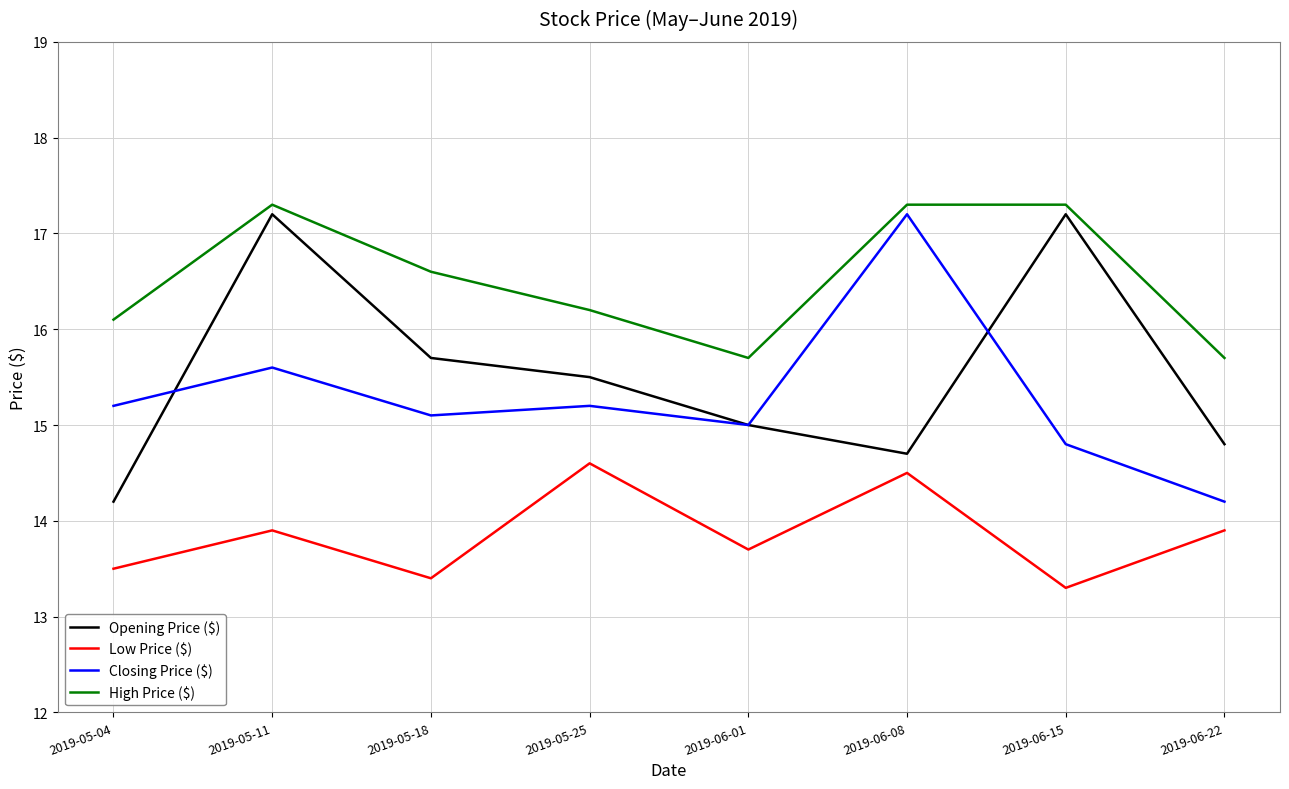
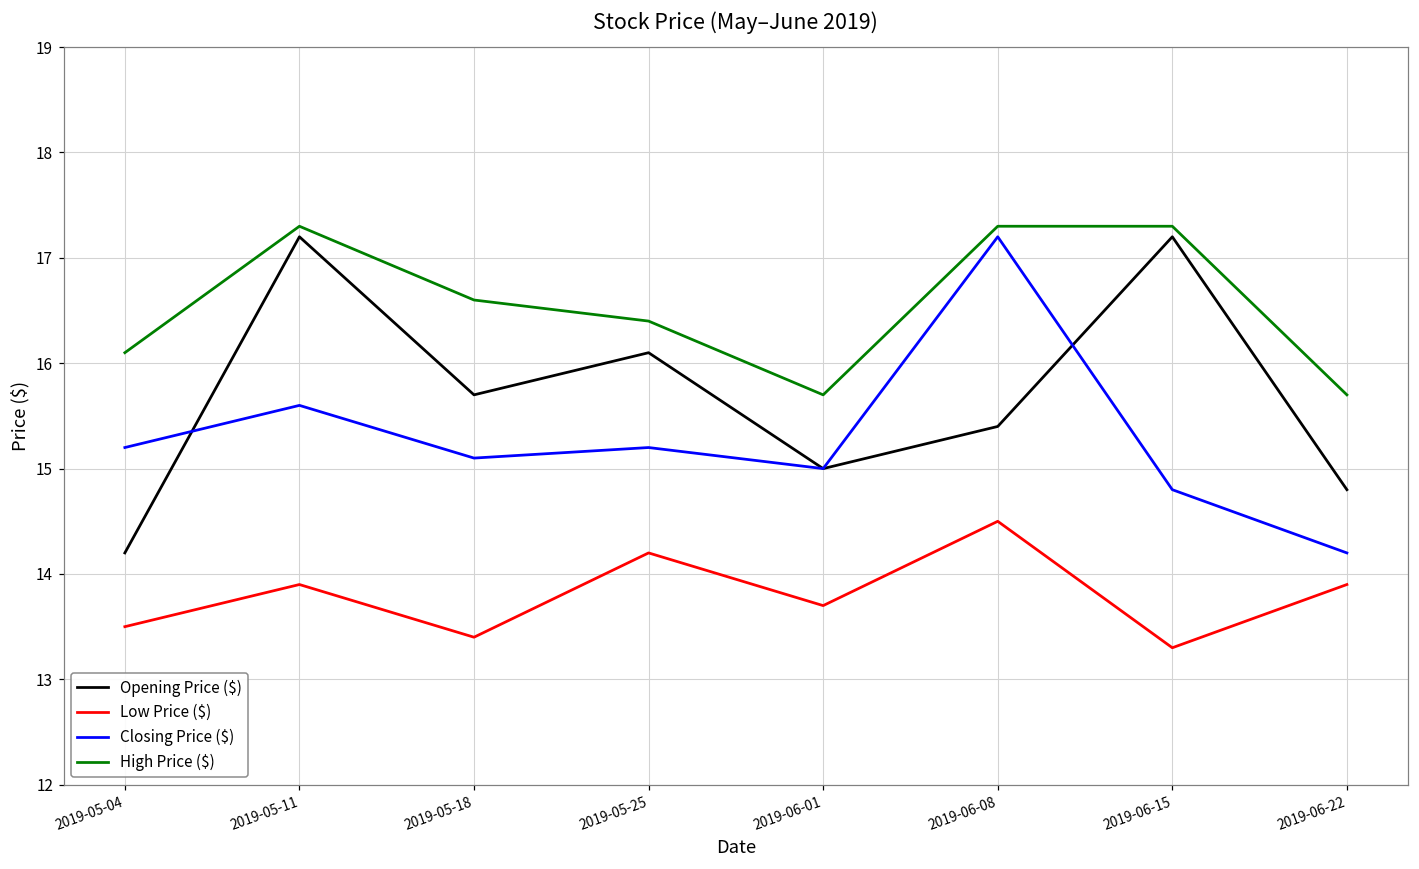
  {
    "Opening Price ($)": {
      "2019-05-04": 14.2,
      "2019-05-11": 17.2,
      "2019-05-18": 15.7,
-     "2019-05-25": 15.5,
-     "2019-06-08": 14.7,
+     "2019-05-25": 16.1,
+     "2019-06-08": 15.4,
      "2019-06-15": 17.2,
      "2019-06-22": 14.8
    },
    "Low Price ($)": {
      "2019-05-04": 13.5,
      "2019-05-11": 13.9,
      "2019-05-18": 13.4,
-     "2019-05-25": 14.6,
+     "2019-05-25": 14.2,
      "2019-06-01": 13.7,
      "2019-06-08": 14.5,
      "2019-06-15": 13.3,
      "2019-06-22": 13.9
    },
    "Closing Price ($)": {
      "2019-05-04": 15.2,
      "2019-05-11": 15.6,
      "2019-05-18": 15.1,
      "2019-05-25": 15.2,
      "2019-06-08": 17.2,
      "2019-06-15": 14.8,
      "2019-06-22": 14.2
    },
    "High Price ($)": {
      "2019-05-04": 16.1,
      "2019-05-11": 17.3,
      "2019-05-18": 16.6,
-     "2019-05-25": 16.2,
+     "2019-05-25": 16.4,
      "2019-06-01": 15.7,
      "2019-06-08": 17.3,
      "2019-06-15": 17.3,
      "2019-06-22": 15.7
    }
  }
